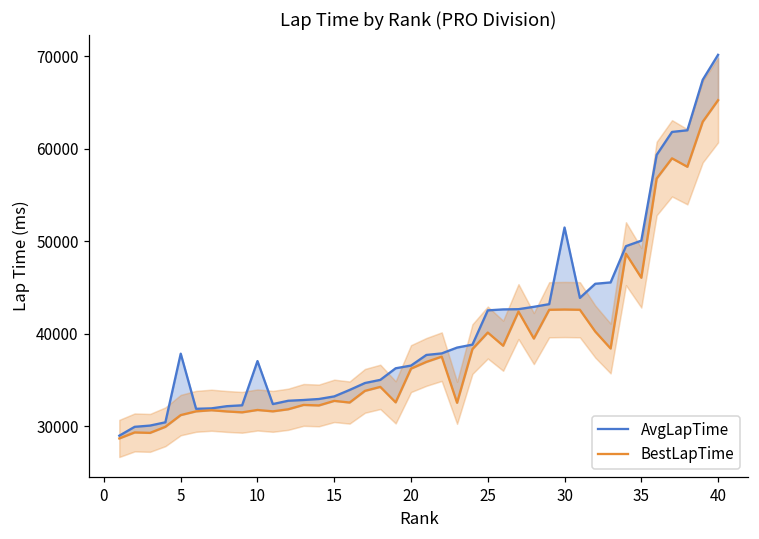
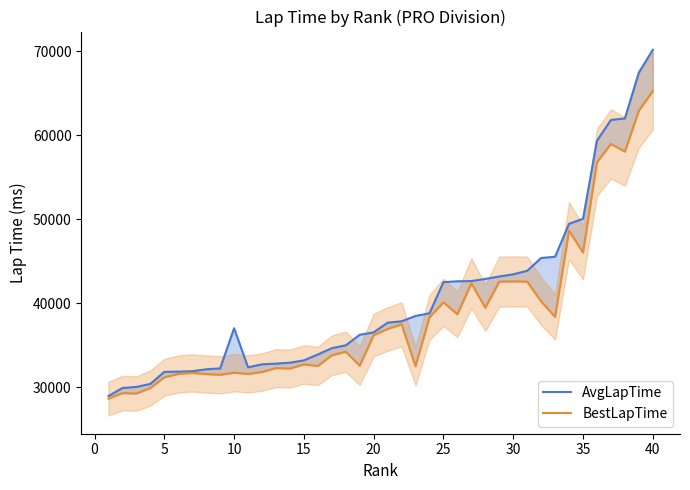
  {
    "AvgLapTime": {
-     "5": 38000,
+     "5": 32000,
      "10": 37000,
      "15": 33000,
      "20": 37000,
      "25": 43000,
-     "30": 51000,
+     "30": 43000,
      "35": 50000,
      "40": 70000
    }
  }
